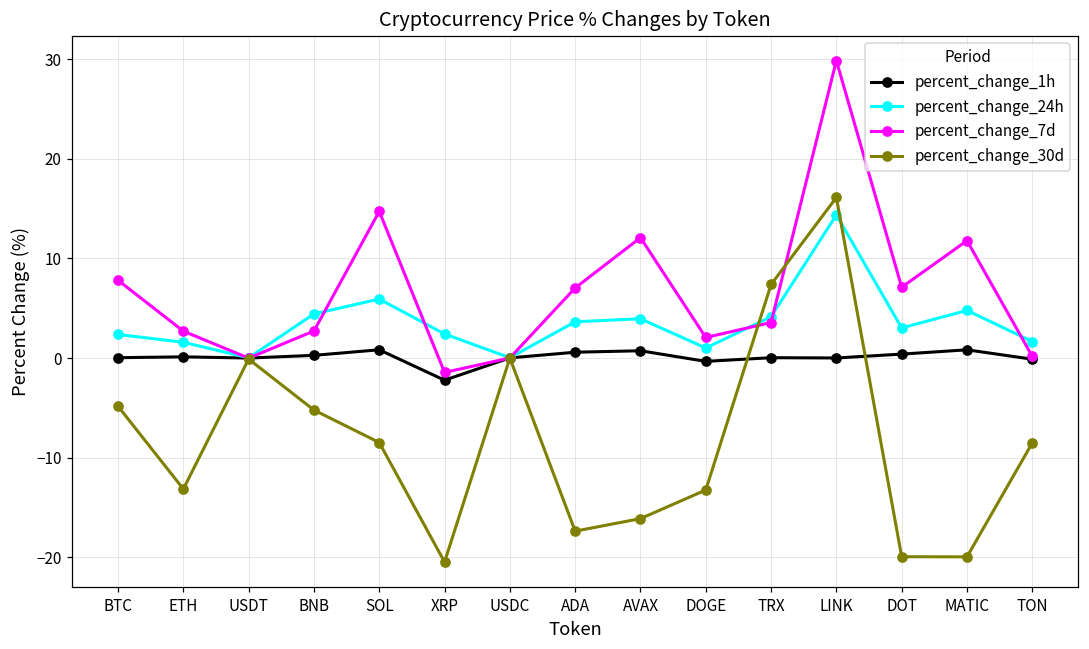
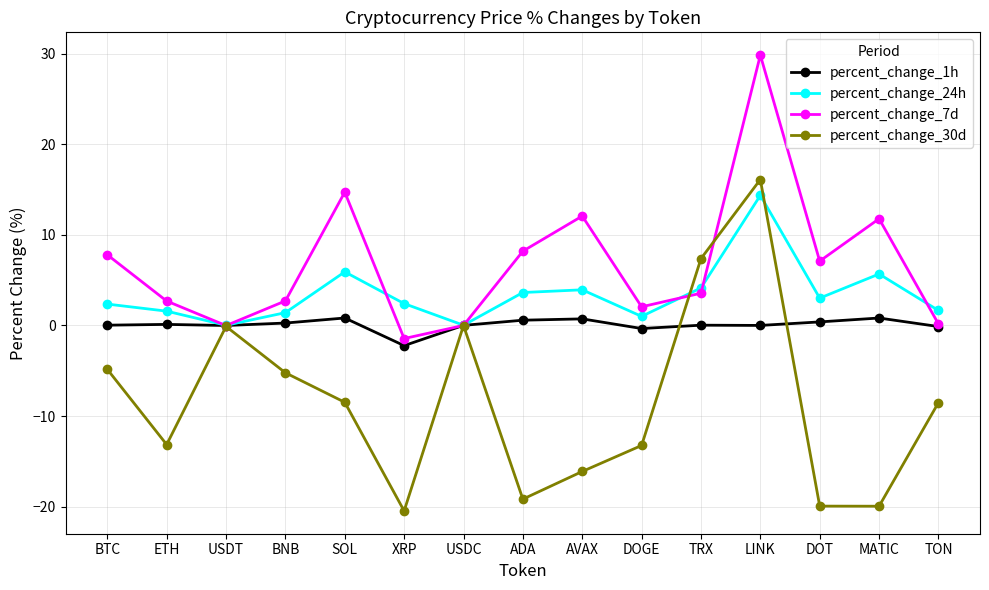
  {
    "percent_change_1h": {
      "BTC": 0,
      "ETH": 0,
      "BNB": 0,
      "SOL": 1,
      "XRP": -2,
      "ADA": 1,
      "AVAX": 1,
      "DOGE": 0,
      "TRX": 0,
      "LINK": 0,
      "DOT": 0,
      "MATIC": 1,
      "TON": 0
    },
    "percent_change_24h": {
      "BTC": 2,
      "ETH": 2,
-     "BNB": 4,
+     "BNB": 1,
      "SOL": 6,
      "XRP": 2,
      "ADA": 4,
      "AVAX": 4,
      "DOGE": 1,
      "TRX": 4,
      "LINK": 14,
      "DOT": 3,
-     "MATIC": 5,
+     "MATIC": 6,
      "TON": 2
    },
    "percent_change_7d": {
      "BTC": 8,
      "ETH": 3,
      "BNB": 3,
      "SOL": 15,
      "XRP": -1,
-     "ADA": 7,
+     "ADA": 8,
      "AVAX": 12,
      "DOGE": 2,
      "TRX": 4,
      "LINK": 30,
      "DOT": 7,
      "MATIC": 12,
      "TON": 0
    },
    "percent_change_30d": {
      "BTC": -5,
      "ETH": -13,
      "BNB": -5,
      "SOL": -8,
      "XRP": -20,
-     "ADA": -17,
+     "ADA": -19,
      "AVAX": -16,
      "DOGE": -13,
      "TRX": 7,
      "LINK": 16,
      "DOT": -20,
      "MATIC": -20,
      "TON": -9
    }
  }
